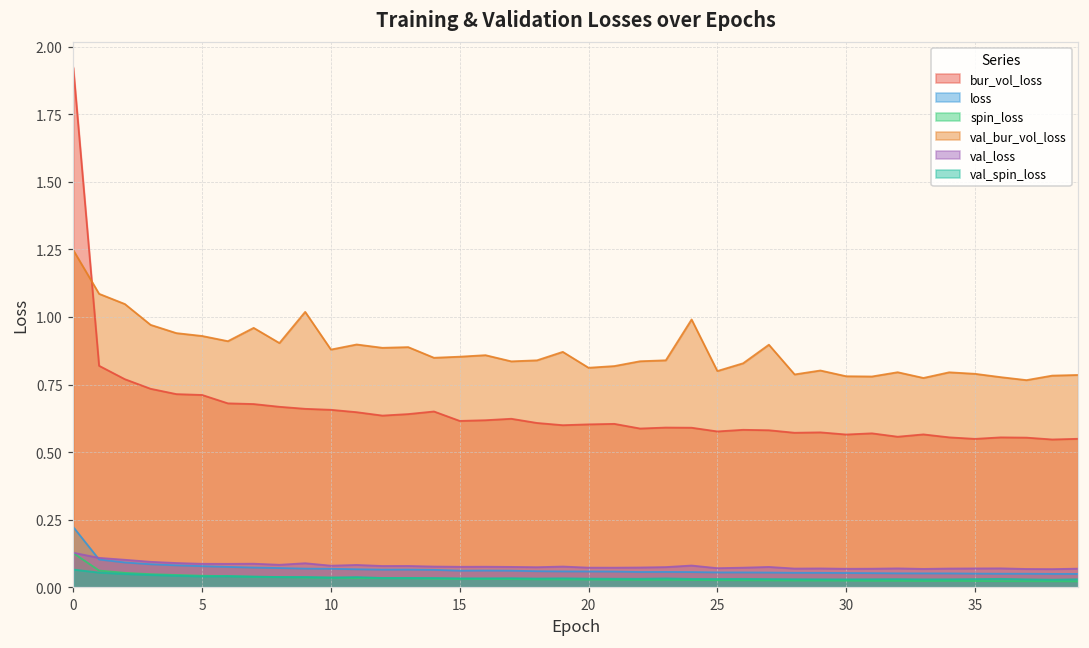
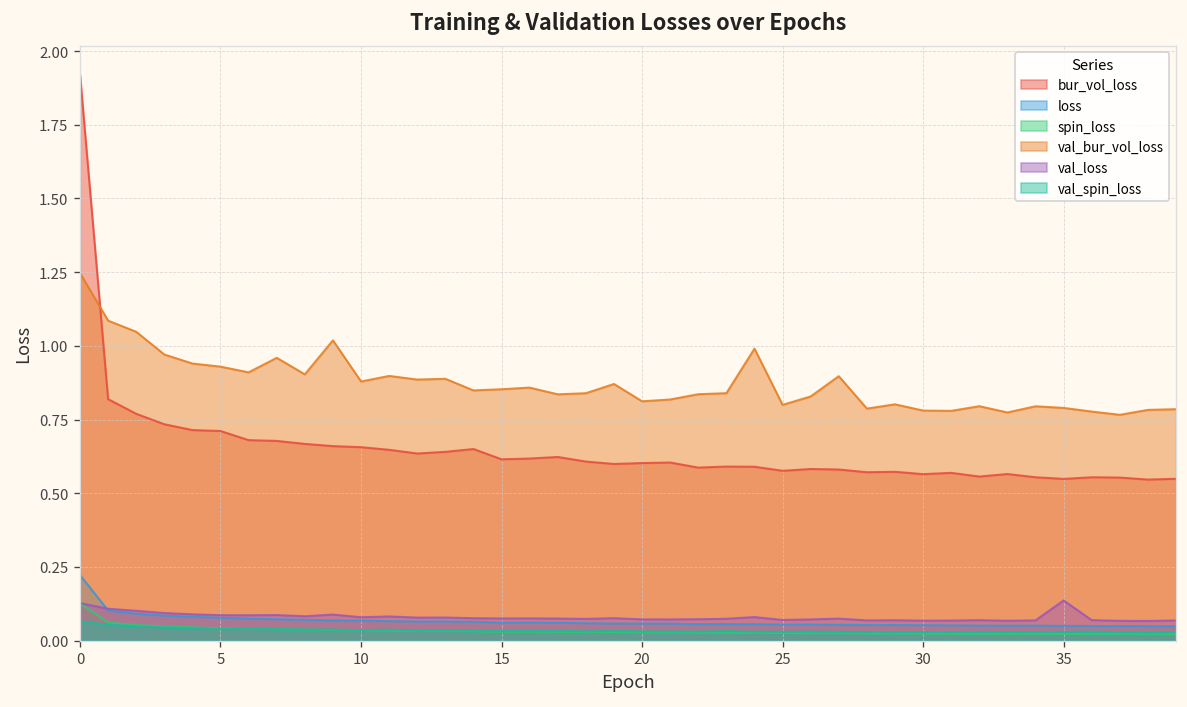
  {
    "val_loss": {
      "10": 0.08,
      "15": 0.08,
      "20": 0.07,
      "25": 0.07,
      "30": 0.07,
-     "35": 0.07
+     "35": 0.14
    }
  }
